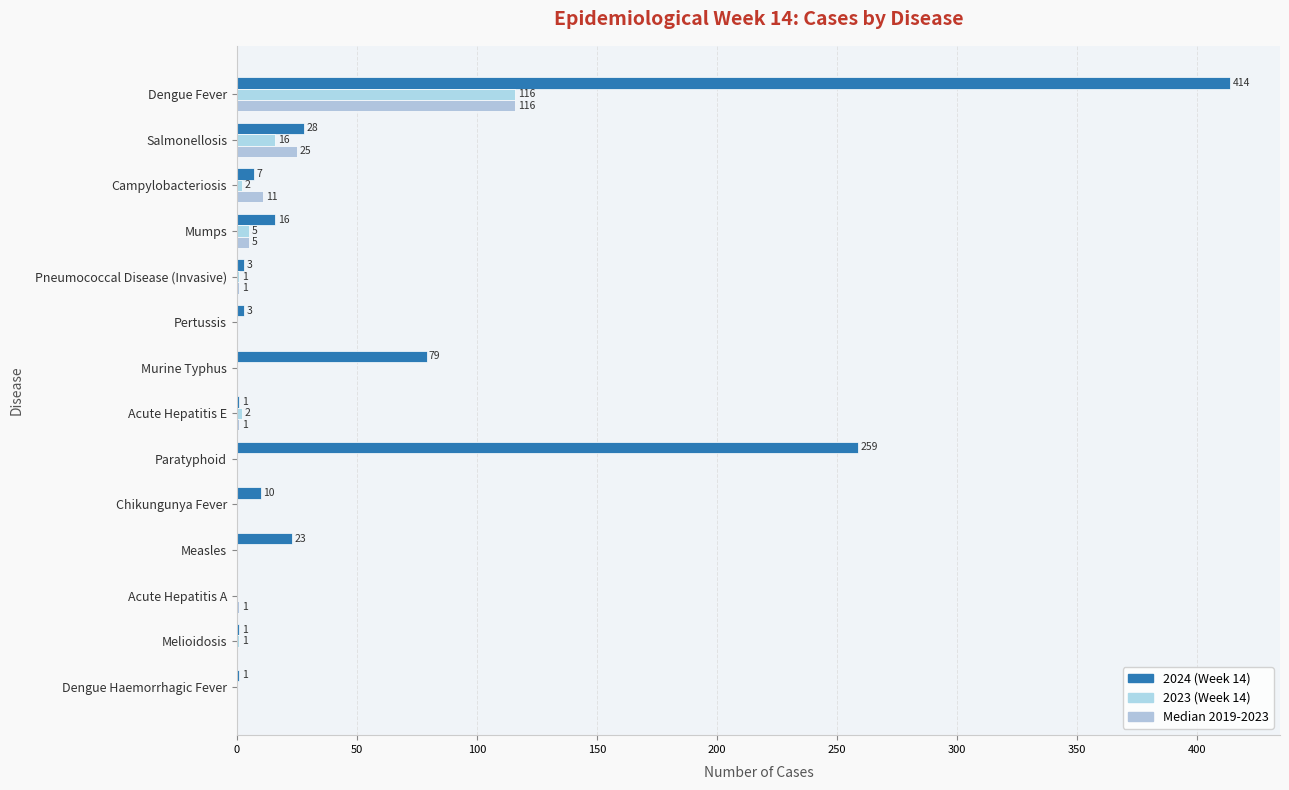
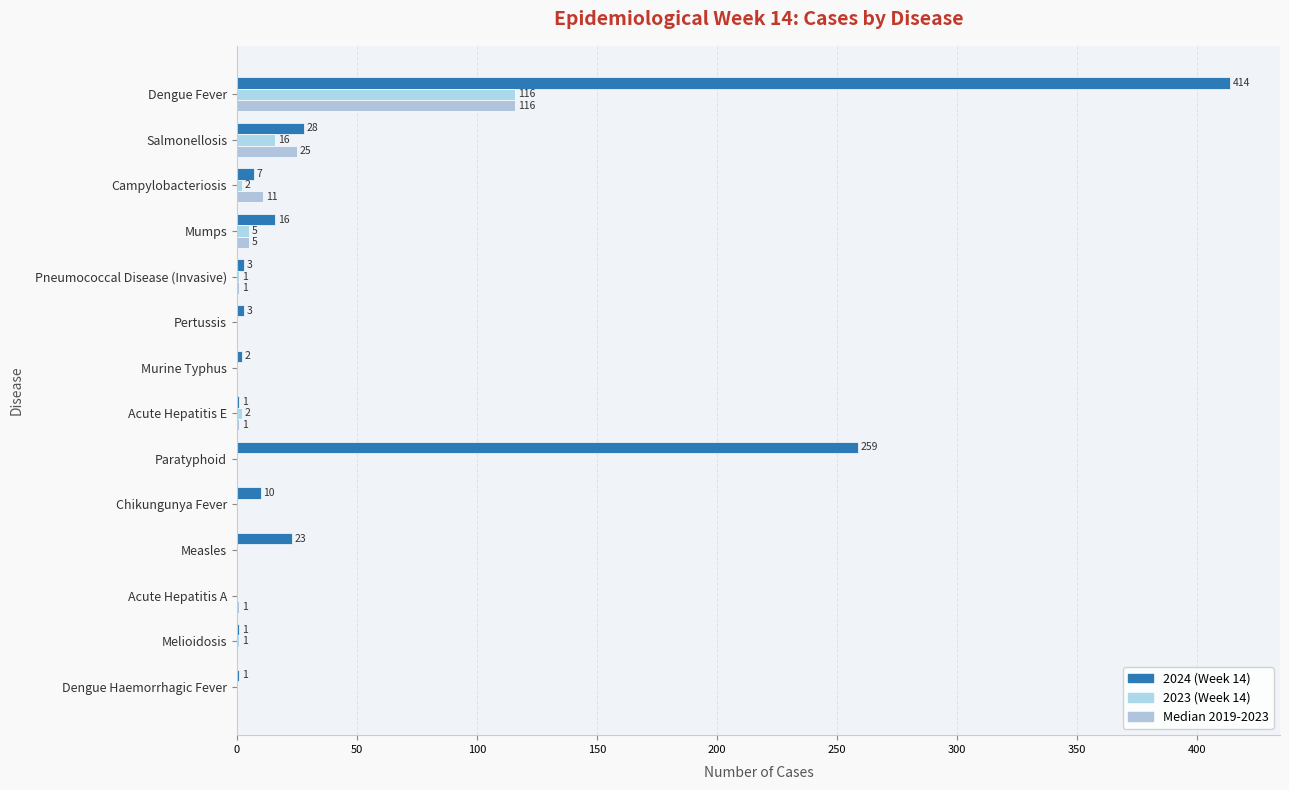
  {
    "2024 (Week 14)": {
      "Dengue Fever": 414,
      "Salmonellosis": 28,
      "Campylobacteriosis": 7,
      "Mumps": 16,
      "Pneumococcal Disease (Invasive)": 3,
      "Pertussis": 3,
-     "Murine Typhus": 79,
+     "Murine Typhus": 2,
      "Acute Hepatitis E": 1,
      "Paratyphoid": 259,
      "Chikungunya Fever": 10,
      "Measles": 23,
      "Melioidosis": 1,
      "Dengue Haemorrhagic Fever": 1
    }
  }
